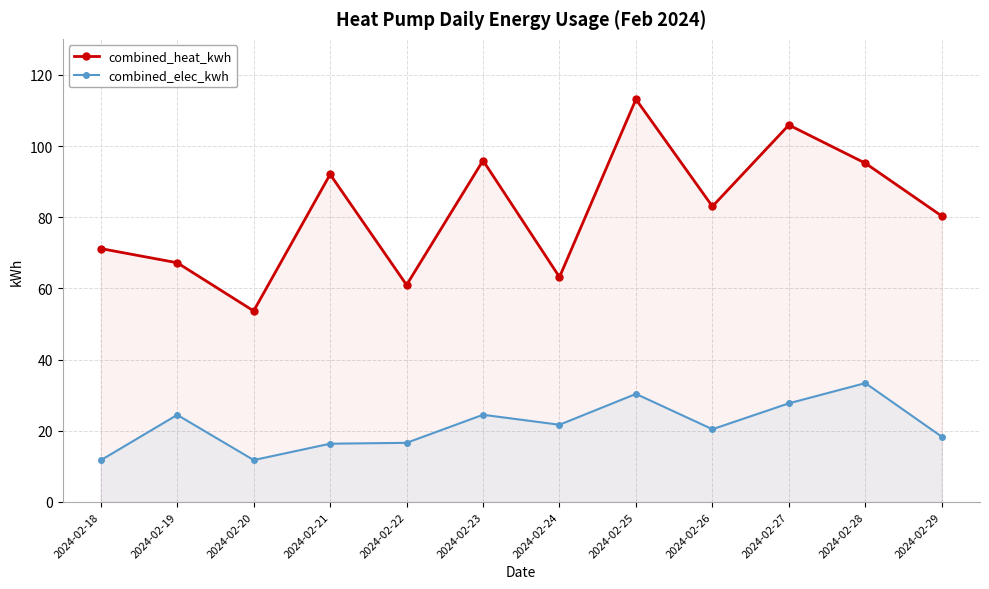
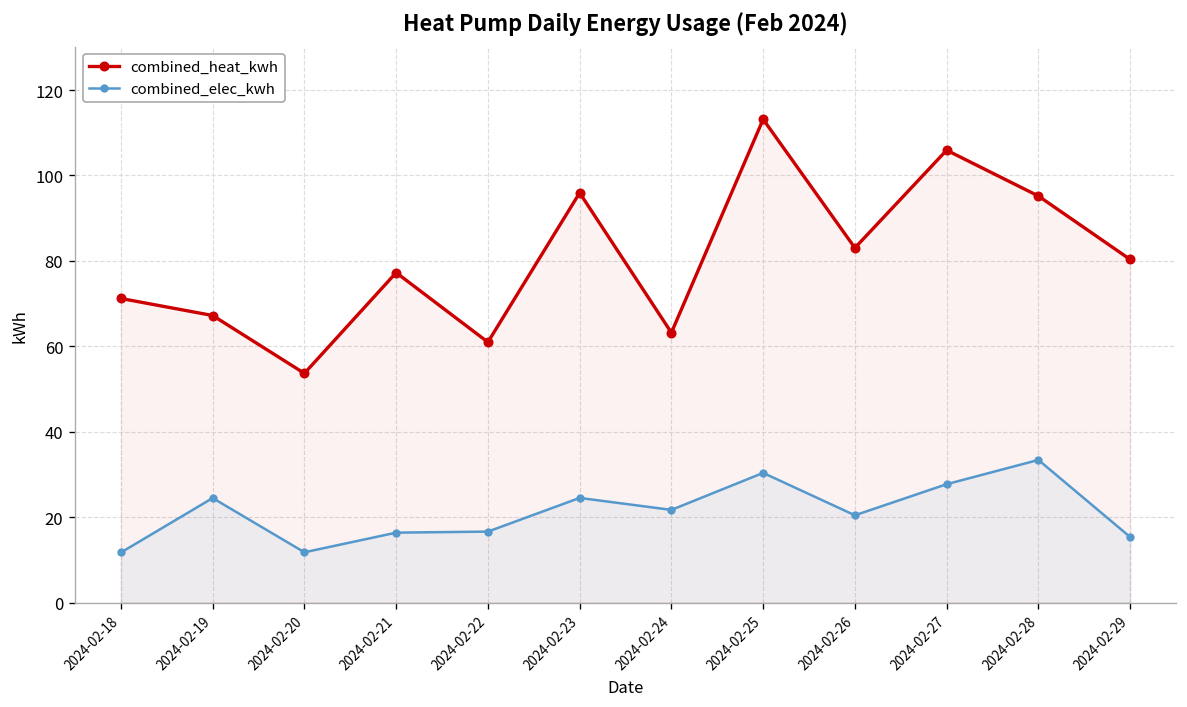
  {
    "combined_heat_kwh": {
      "2024-02-18": 71,
      "2024-02-19": 67,
      "2024-02-20": 54,
-     "2024-02-21": 92,
+     "2024-02-21": 77,
      "2024-02-22": 61,
      "2024-02-23": 96,
      "2024-02-24": 63,
      "2024-02-25": 113,
      "2024-02-26": 83,
      "2024-02-27": 106,
      "2024-02-28": 95,
      "2024-02-29": 80
    },
    "combined_elec_kwh": {
      "2024-02-18": 12,
      "2024-02-19": 24,
      "2024-02-20": 12,
      "2024-02-21": 16,
      "2024-02-22": 17,
      "2024-02-23": 25,
      "2024-02-24": 22,
      "2024-02-25": 30,
      "2024-02-26": 20,
      "2024-02-27": 28,
      "2024-02-28": 33,
-     "2024-02-29": 18
+     "2024-02-29": 15
    }
  }
